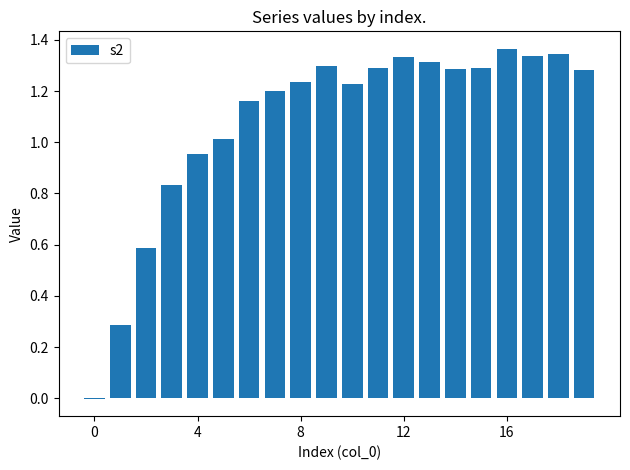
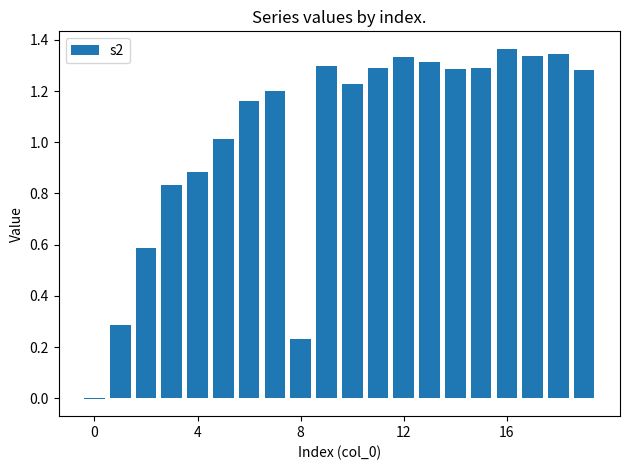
  {
-   "4": 0.96,
-   "8": 1.23,
+   "4": 0.88,
+   "8": 0.23,
    "12": 1.33,
    "16": 1.36
  }
